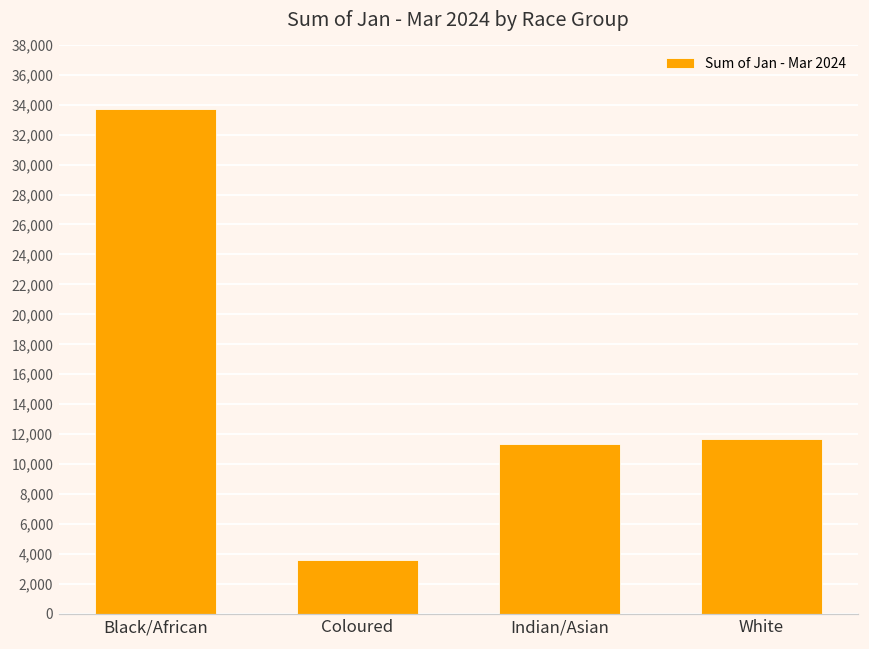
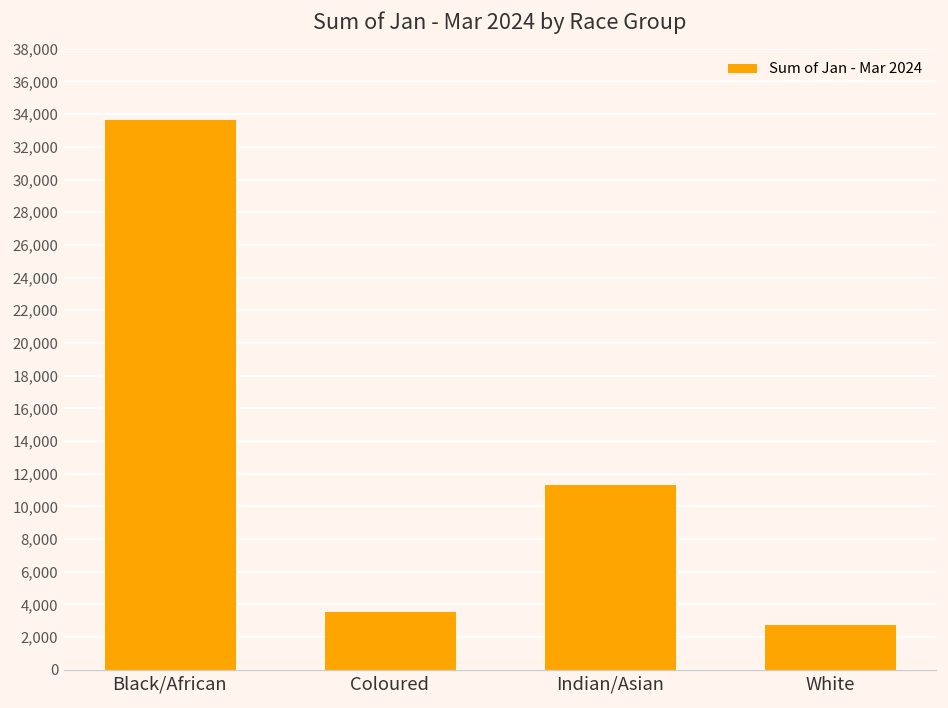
  {
    "Black/African": "33,700",
    "Coloured": "3,600",
    "Indian/Asian": "11,400",
-   "White": "11,700"
+   "White": "2,800"
  }
